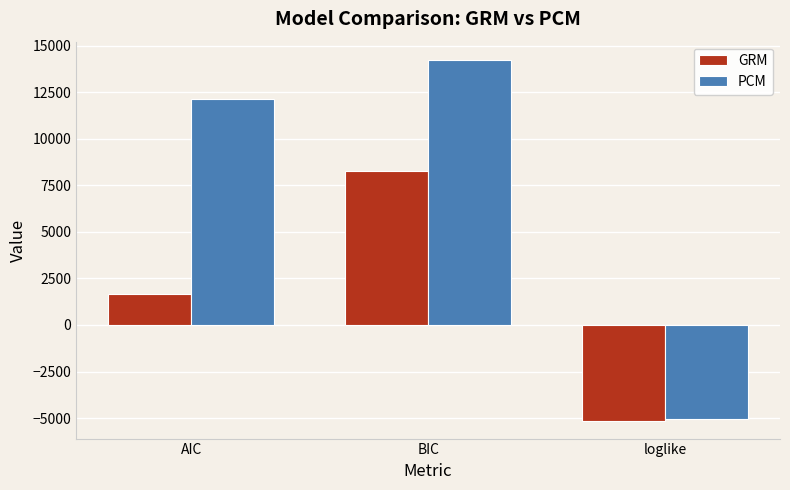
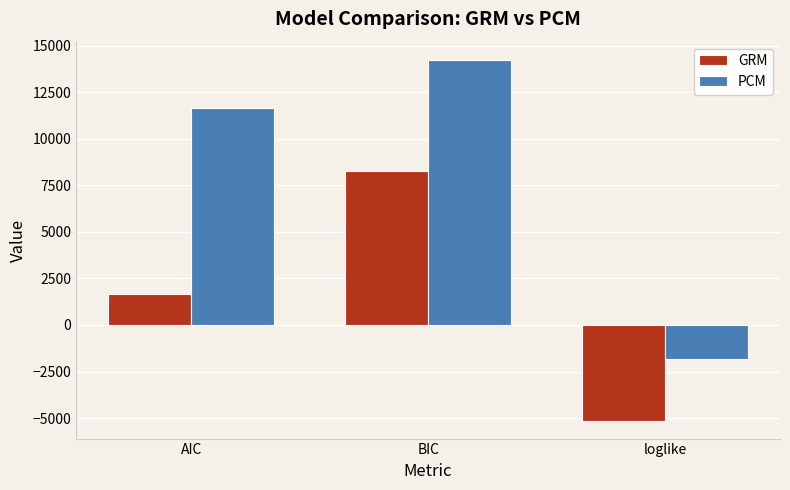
  {
    "GRM": {
      "AIC": 1600,
      "BIC": 8300,
      "loglike": -5100
    },
    "PCM": {
-     "AIC": 12200,
+     "AIC": 11600,
      "BIC": 14200,
-     "loglike": -5000
+     "loglike": -1800
    }
  }
